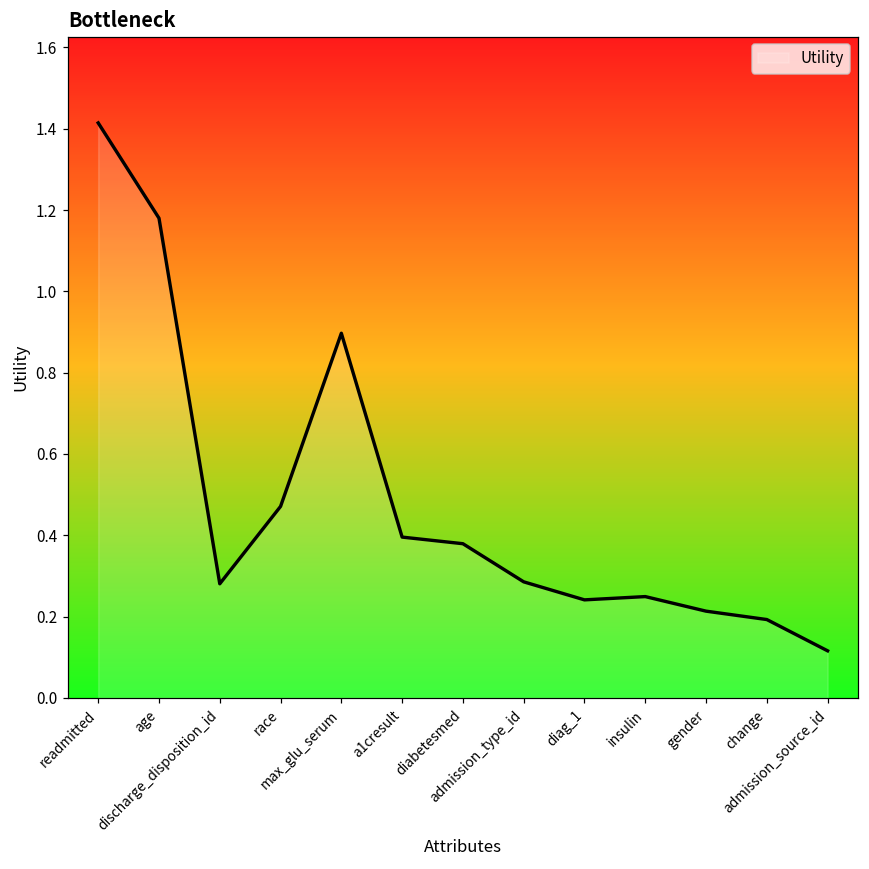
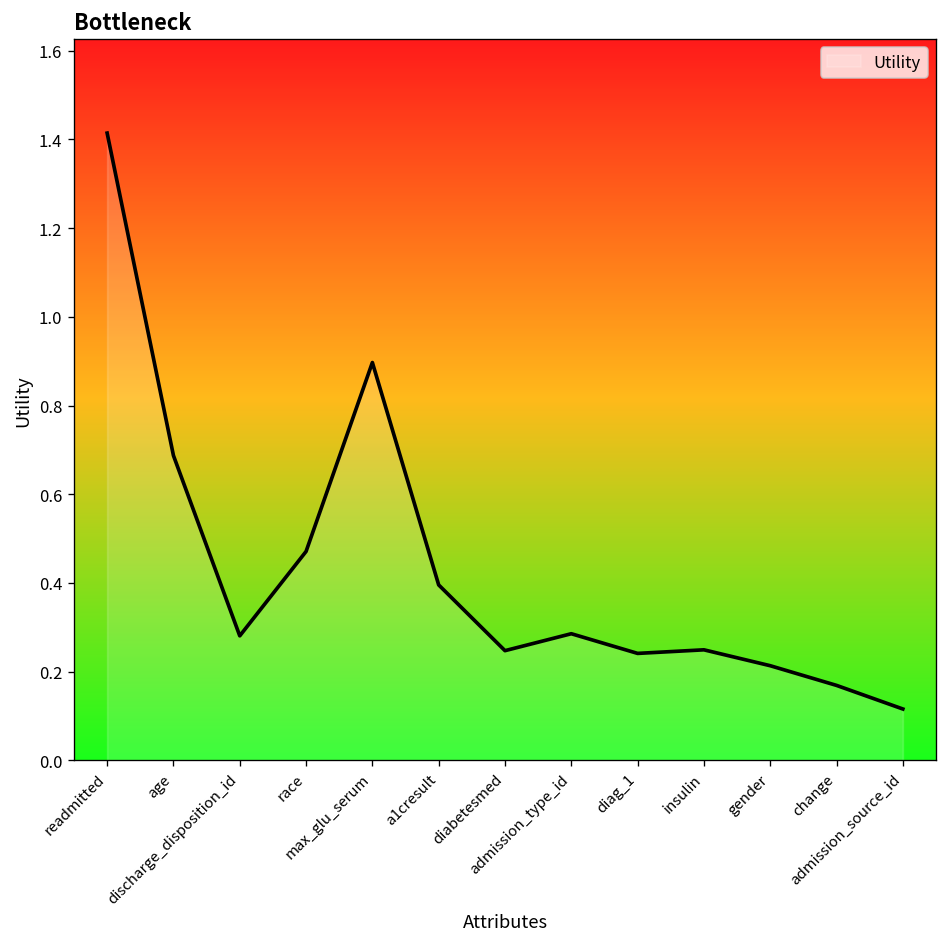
  {
    "readmitted": 1.41,
-   "age": 1.18,
+   "age": 0.69,
    "discharge_disposition_id": 0.28,
    "race": 0.47,
    "max_glu_serum": 0.90,
    "a1cresult": 0.40,
-   "diabetesmed": 0.38,
+   "diabetesmed": 0.25,
    "admission_type_id": 0.29,
    "diag_1": 0.24,
    "insulin": 0.25,
    "gender": 0.21,
-   "change": 0.19,
+   "change": 0.17,
    "admission_source_id": 0.12
  }
